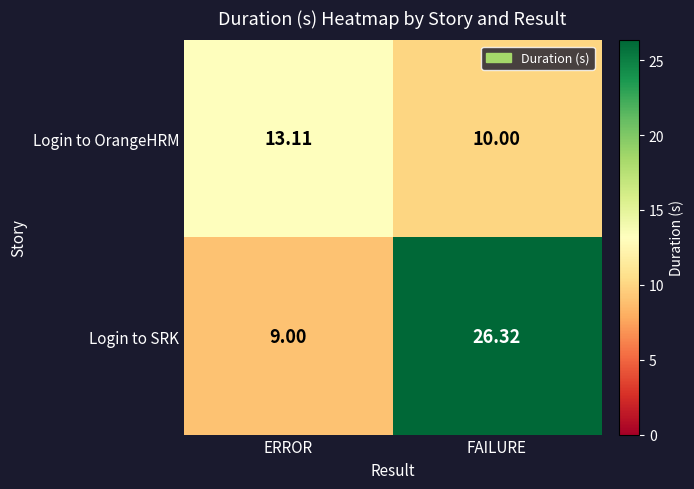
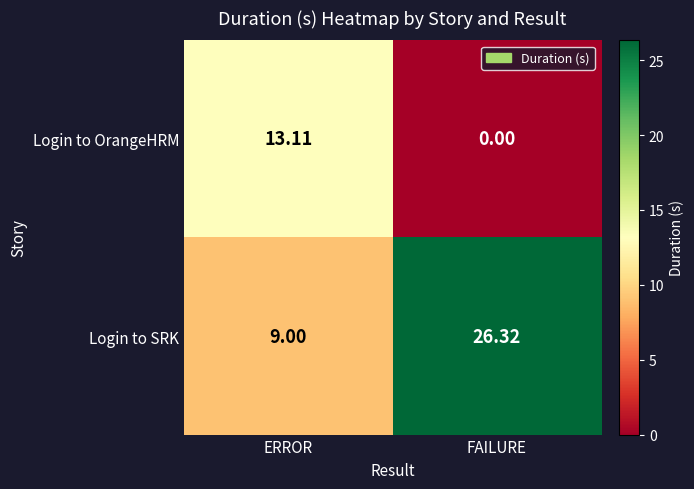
  {
    "Login to OrangeHRM": {
      "ERROR": 13.11,
-     "FAILURE": 10.00
+     "FAILURE": 0.00
    },
    "Login to SRK": {
      "ERROR": 9.00,
      "FAILURE": 26.32
    }
  }
